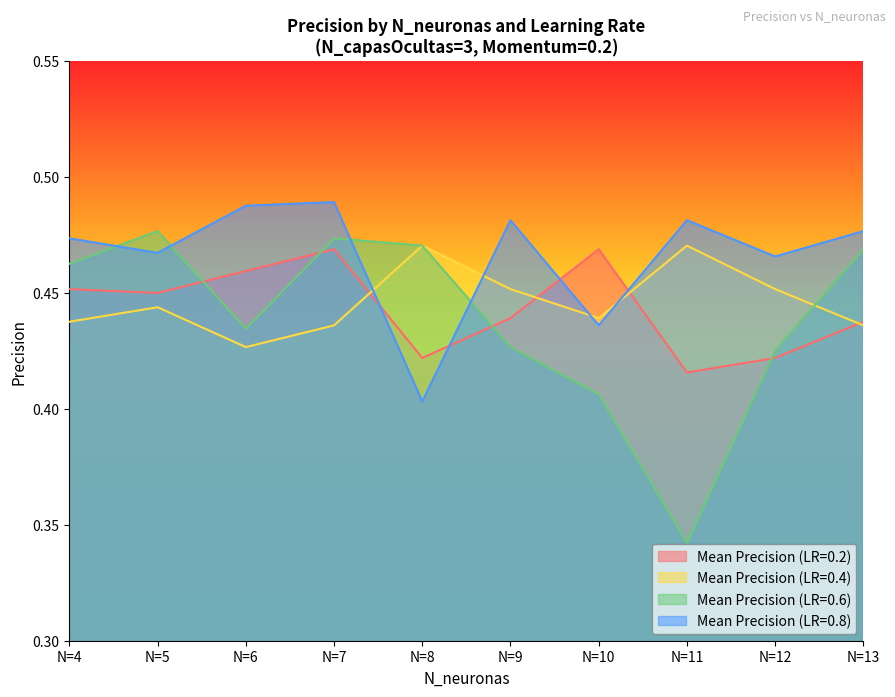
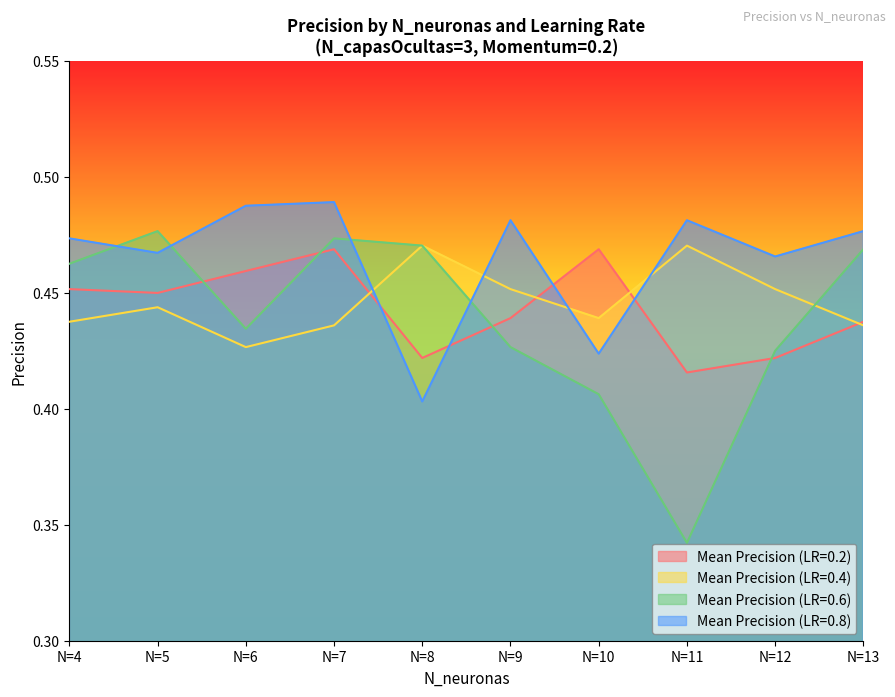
  {
    "Mean Precision (LR=0.2)": {
      "N=4": 0.452,
      "N=5": 0.450,
      "N=6": 0.459,
      "N=7": 0.469,
      "N=8": 0.422,
      "N=9": 0.439,
      "N=10": 0.469,
      "N=11": 0.416,
      "N=12": 0.422,
      "N=13": 0.438
    },
    "Mean Precision (LR=0.4)": {
      "N=4": 0.438,
      "N=5": 0.444,
      "N=6": 0.427,
      "N=7": 0.436,
      "N=9": 0.452,
      "N=10": 0.439,
      "N=11": 0.470,
      "N=12": 0.452,
      "N=13": 0.436
    },
    "Mean Precision (LR=0.6)": {
      "N=4": 0.463,
      "N=5": 0.477,
      "N=6": 0.434,
      "N=7": 0.473,
      "N=9": 0.427,
      "N=10": 0.406,
      "N=11": 0.342,
      "N=12": 0.425,
      "N=13": 0.469
    },
    "Mean Precision (LR=0.8)": {
      "N=4": 0.473,
      "N=5": 0.467,
      "N=6": 0.488,
      "N=7": 0.489,
      "N=8": 0.403,
      "N=9": 0.481,
-     "N=10": 0.436,
+     "N=10": 0.424,
      "N=11": 0.481,
      "N=12": 0.466,
      "N=13": 0.477
    }
  }
